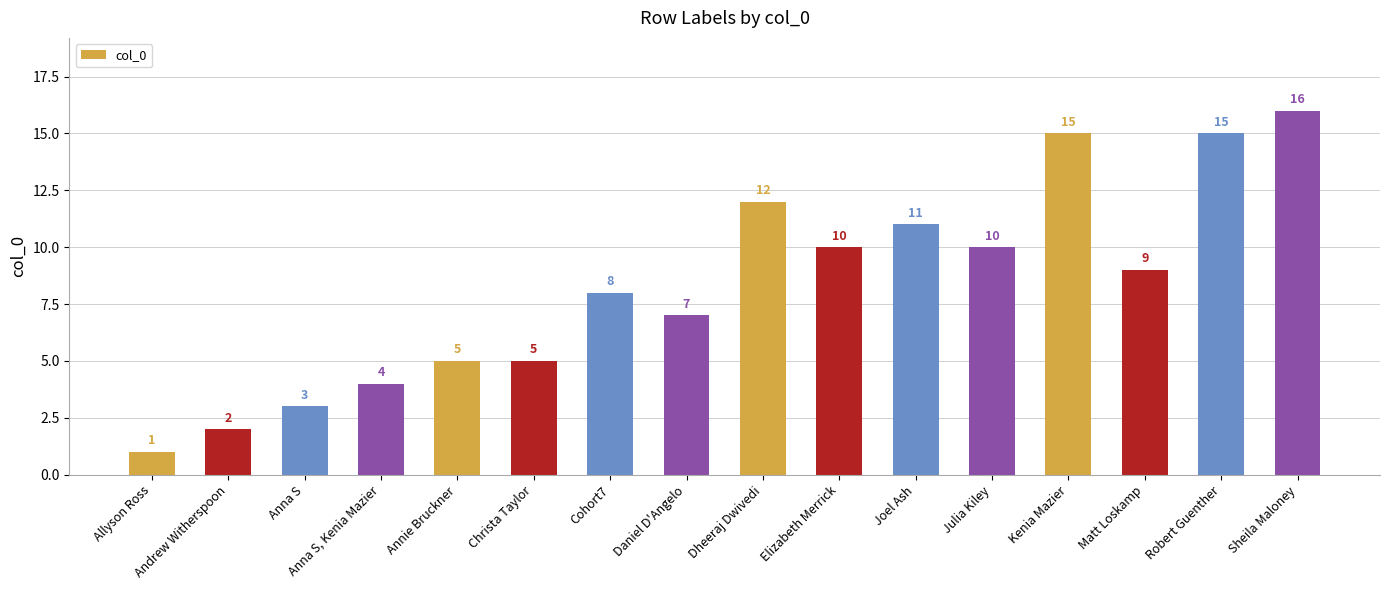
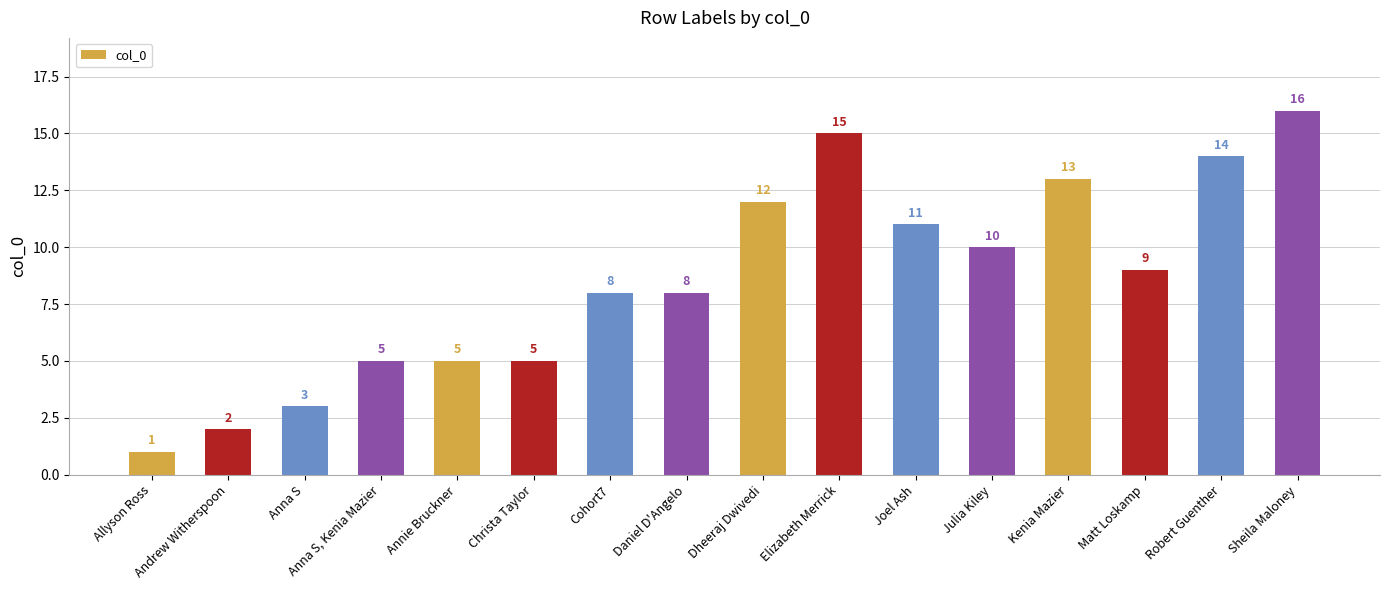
  {
    "Allyson Ross": 1,
    "Andrew Witherspoon": 2,
    "Anna S": 3,
-   "Anna S, Kenia Mazier": 4,
+   "Anna S, Kenia Mazier": 5,
    "Annie Bruckner": 5,
    "Christa Taylor": 5,
    "Cohort7": 8,
-   "Daniel D'Angelo": 7,
+   "Daniel D'Angelo": 8,
    "Dheeraj Dwivedi": 12,
-   "Elizabeth Merrick": 10,
+   "Elizabeth Merrick": 15,
    "Joel Ash": 11,
    "Julia Kiley": 10,
-   "Kenia Mazier": 15,
+   "Kenia Mazier": 13,
    "Matt Loskamp": 9,
-   "Robert Guenther": 15,
+   "Robert Guenther": 14,
    "Sheila Maloney": 16
  }
